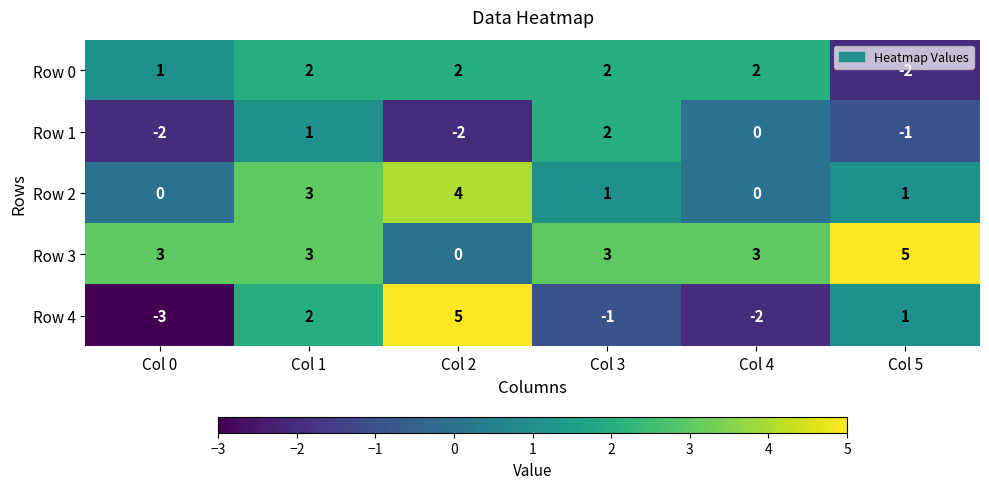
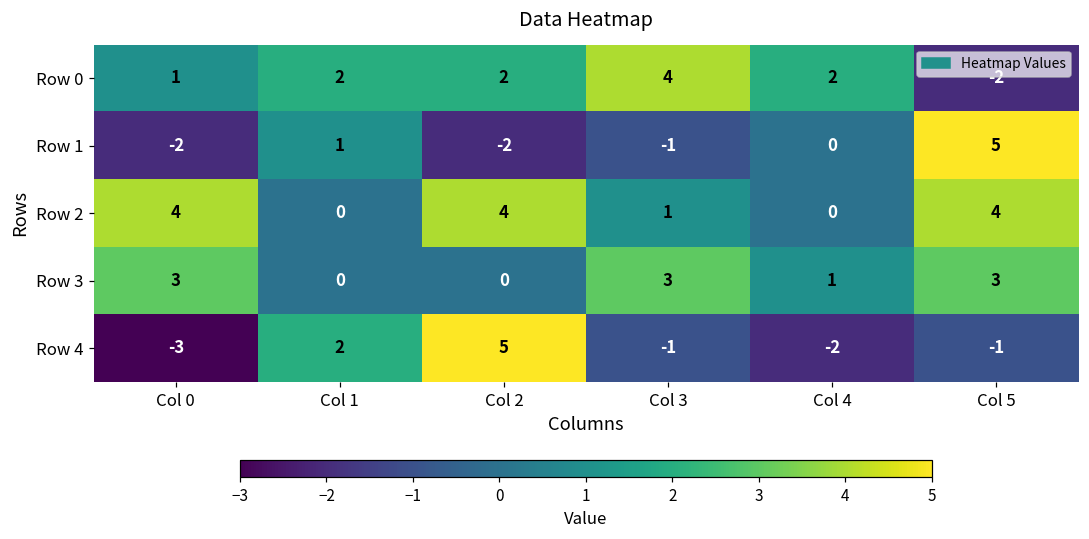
  {
    "Row 0": {
      "Col 0": 1,
      "Col 1": 2,
      "Col 2": 2,
-     "Col 3": 2,
+     "Col 3": 4,
      "Col 4": 2
    },
    "Row 1": {
      "Col 0": -2,
      "Col 1": 1,
      "Col 2": -2,
-     "Col 3": 2,
+     "Col 3": -1,
      "Col 4": 0,
-     "Col 5": -1
+     "Col 5": 5
    },
    "Row 2": {
-     "Col 0": 0,
-     "Col 1": 3,
+     "Col 0": 4,
+     "Col 1": 0,
      "Col 2": 4,
      "Col 3": 1,
      "Col 4": 0,
-     "Col 5": 1
+     "Col 5": 4
    },
    "Row 3": {
      "Col 0": 3,
-     "Col 1": 3,
+     "Col 1": 0,
      "Col 2": 0,
      "Col 3": 3,
-     "Col 4": 3,
-     "Col 5": 5
+     "Col 4": 1,
+     "Col 5": 3
    },
    "Row 4": {
      "Col 0": -3,
      "Col 1": 2,
      "Col 2": 5,
      "Col 3": -1,
      "Col 4": -2,
-     "Col 5": 1
+     "Col 5": -1
    }
  }
